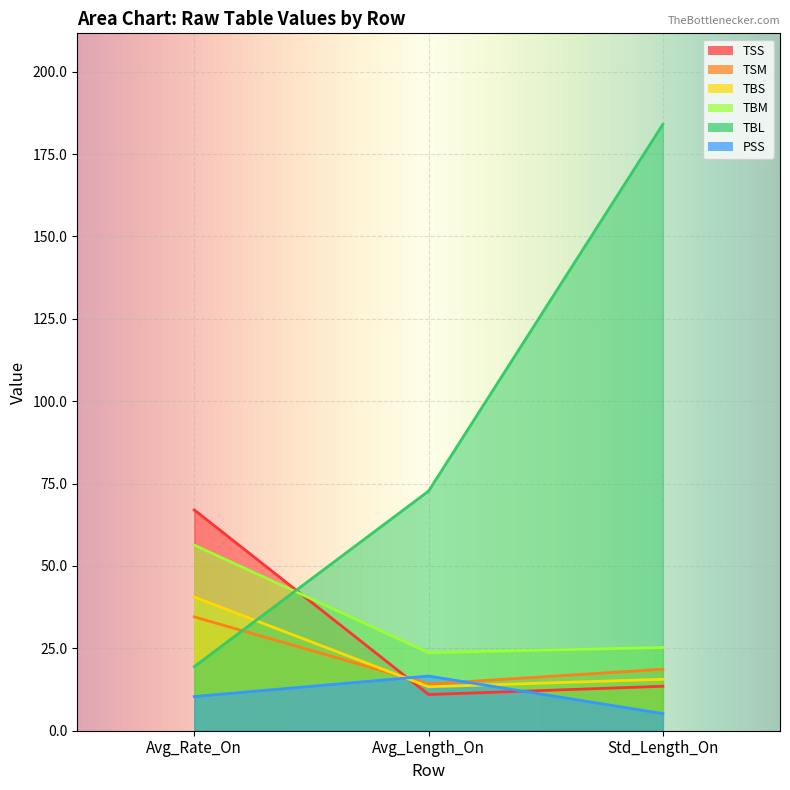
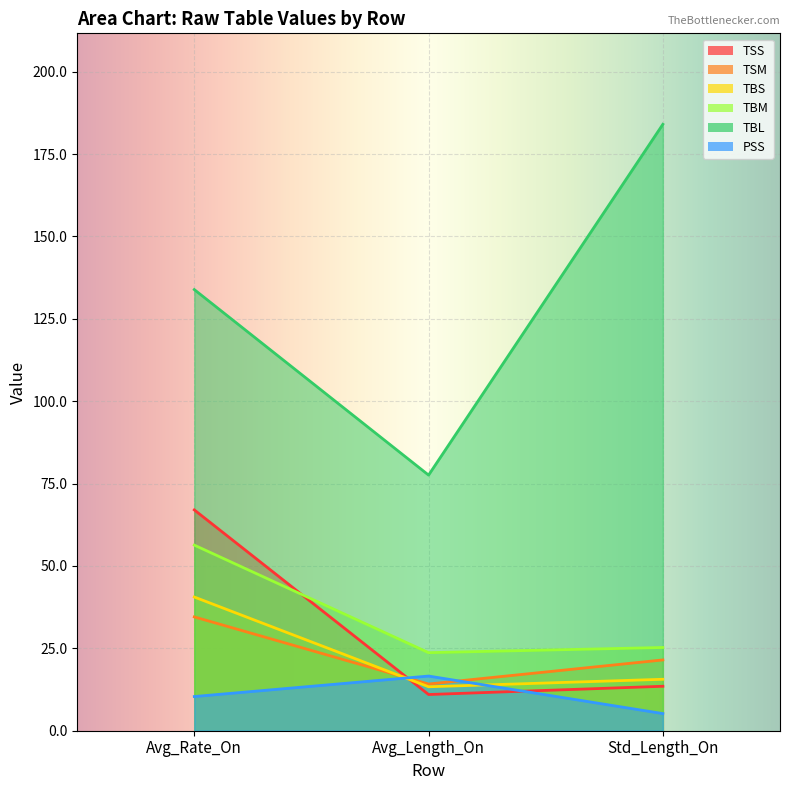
  {
    "TSS": {
      "Avg_Rate_On": 67,
      "Avg_Length_On": 11,
      "Std_Length_On": 13
    },
    "TSM": {
      "Avg_Rate_On": 35,
      "Avg_Length_On": 14,
-     "Std_Length_On": 19
+     "Std_Length_On": 21
    },
    "TBS": {
      "Avg_Rate_On": 41,
      "Avg_Length_On": 13,
      "Std_Length_On": 16
    },
    "TBM": {
      "Avg_Rate_On": 56,
      "Avg_Length_On": 24,
      "Std_Length_On": 25
    },
    "TBL": {
-     "Avg_Rate_On": 19,
-     "Avg_Length_On": 73,
+     "Avg_Rate_On": 134,
+     "Avg_Length_On": 78,
      "Std_Length_On": 184
    },
    "PSS": {
      "Avg_Rate_On": 10,
      "Avg_Length_On": 17,
      "Std_Length_On": 5
    }
  }
